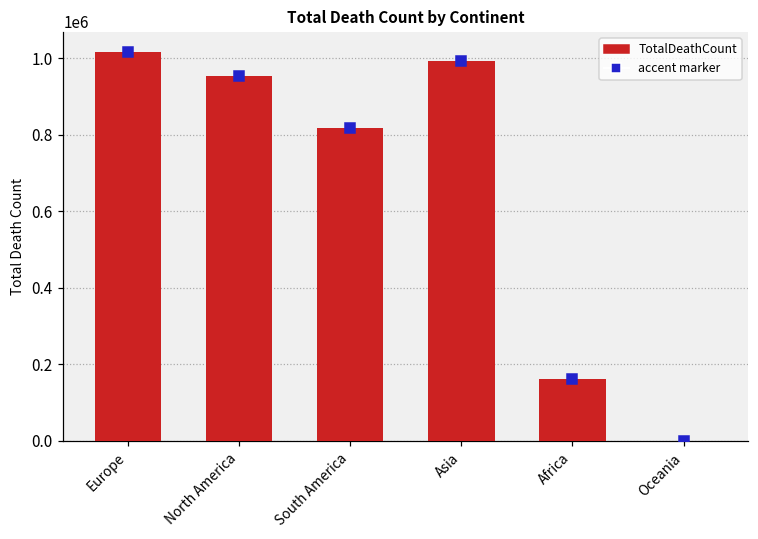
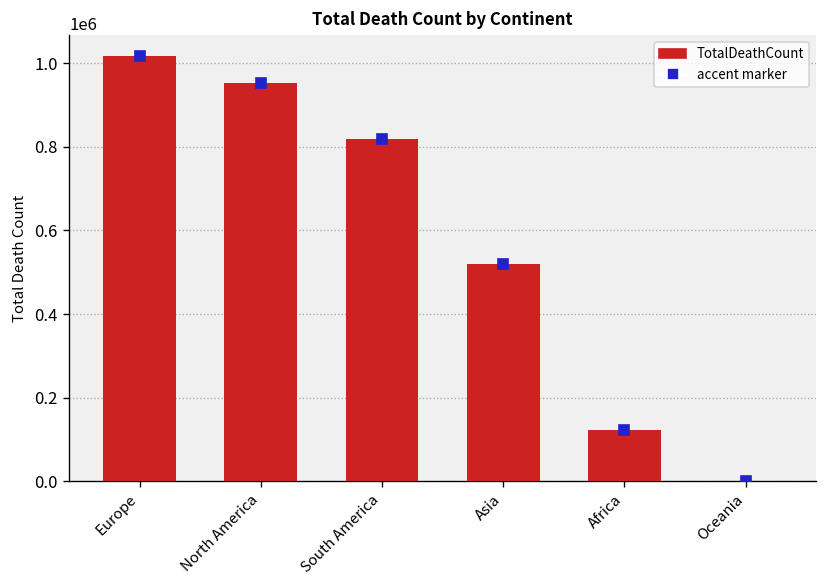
  {
    "TotalDeathCount": {
      "Europe": 1020000,
      "North America": 950000,
      "South America": 820000,
-     "Asia": 990000,
-     "Africa": 160000
+     "Asia": 520000,
+     "Africa": 120000
    }
  }
